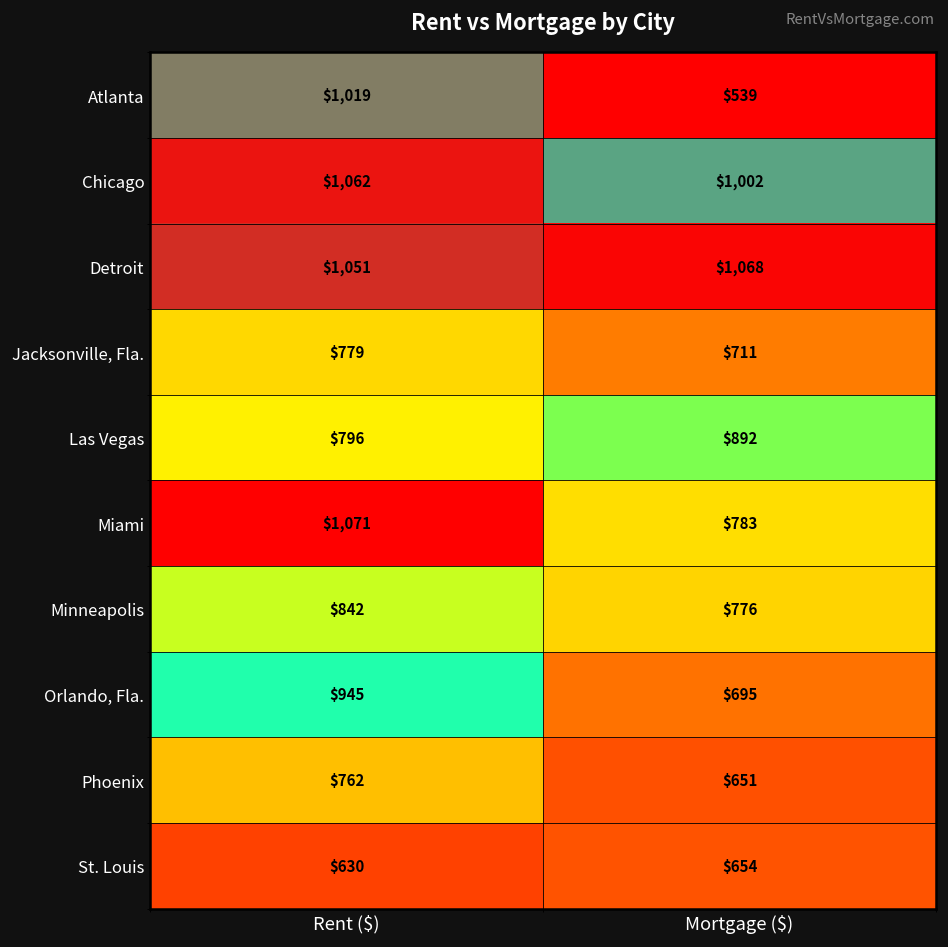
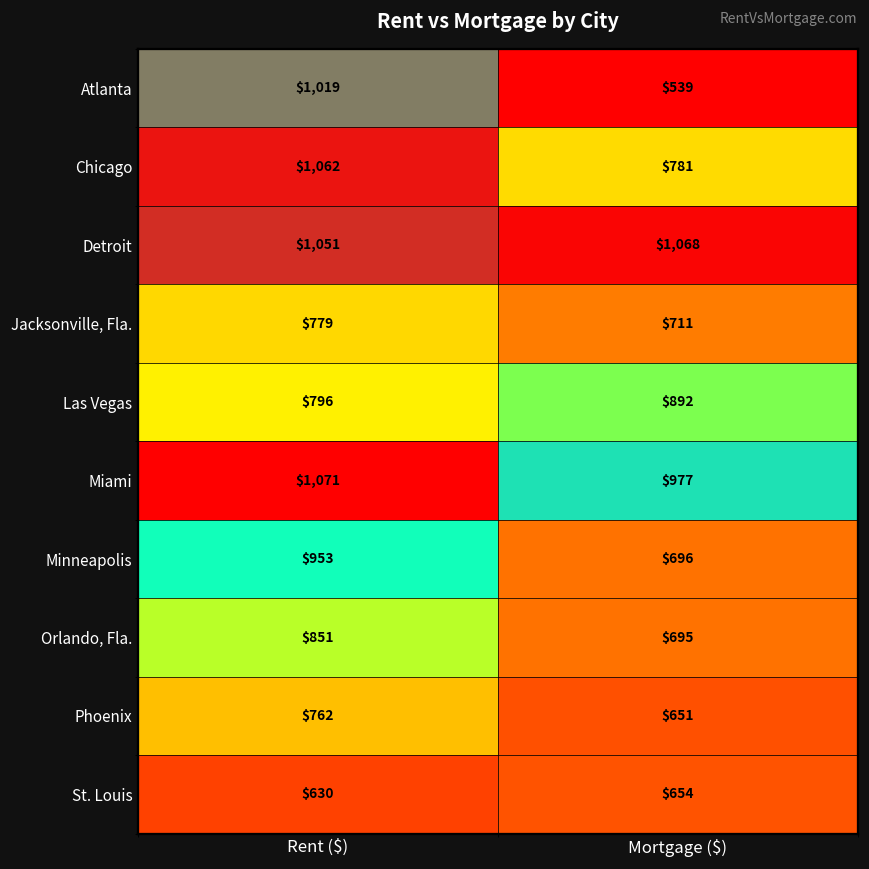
  {
    "Atlanta": {
      "Rent ($)": "$1,019",
      "Mortgage ($)": "$539"
    },
    "Chicago": {
      "Rent ($)": "$1,062",
-     "Mortgage ($)": "$1,002"
+     "Mortgage ($)": "$781"
    },
    "Detroit": {
      "Rent ($)": "$1,051",
      "Mortgage ($)": "$1,068"
    },
    "Jacksonville, Fla.": {
      "Rent ($)": "$779",
      "Mortgage ($)": "$711"
    },
    "Las Vegas": {
      "Rent ($)": "$796",
      "Mortgage ($)": "$892"
    },
    "Miami": {
      "Rent ($)": "$1,071",
-     "Mortgage ($)": "$783"
+     "Mortgage ($)": "$977"
    },
    "Minneapolis": {
-     "Rent ($)": "$842",
-     "Mortgage ($)": "$776"
+     "Rent ($)": "$953",
+     "Mortgage ($)": "$696"
    },
    "Orlando, Fla.": {
-     "Rent ($)": "$945",
+     "Rent ($)": "$851",
      "Mortgage ($)": "$695"
    },
    "Phoenix": {
      "Rent ($)": "$762",
      "Mortgage ($)": "$651"
    },
    "St. Louis": {
      "Rent ($)": "$630",
      "Mortgage ($)": "$654"
    }
  }
